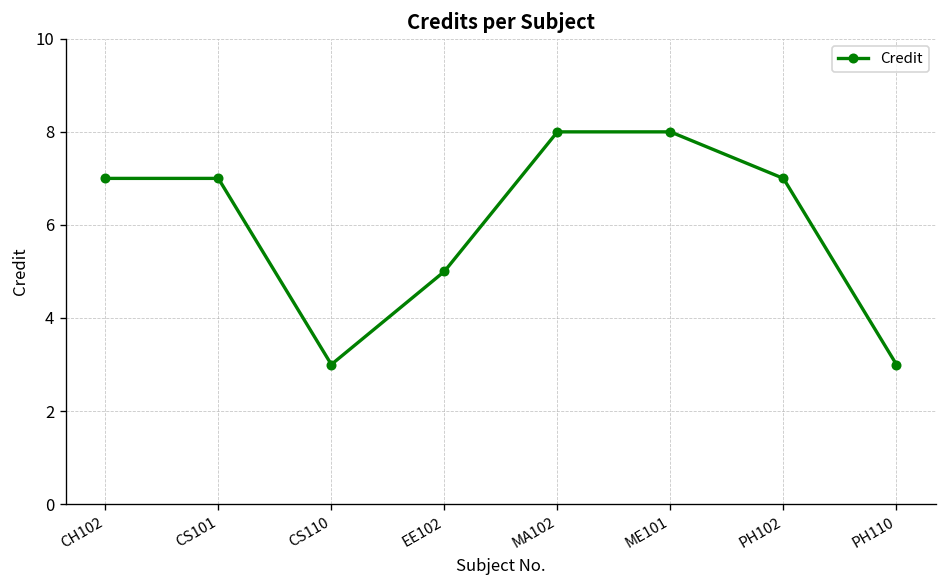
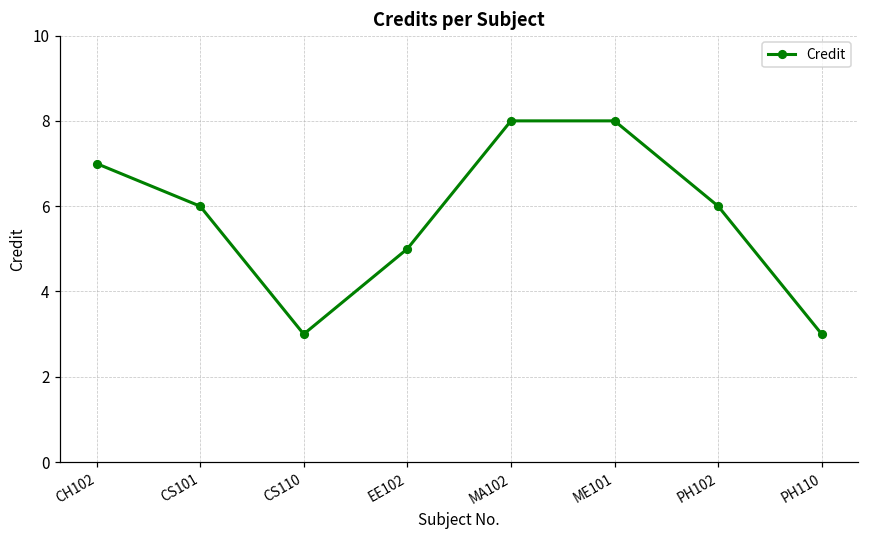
  {
    "CH102": 7,
-   "CS101": 7,
+   "CS101": 6,
    "CS110": 3,
    "EE102": 5,
    "MA102": 8,
    "ME101": 8,
-   "PH102": 7,
+   "PH102": 6,
    "PH110": 3
  }
